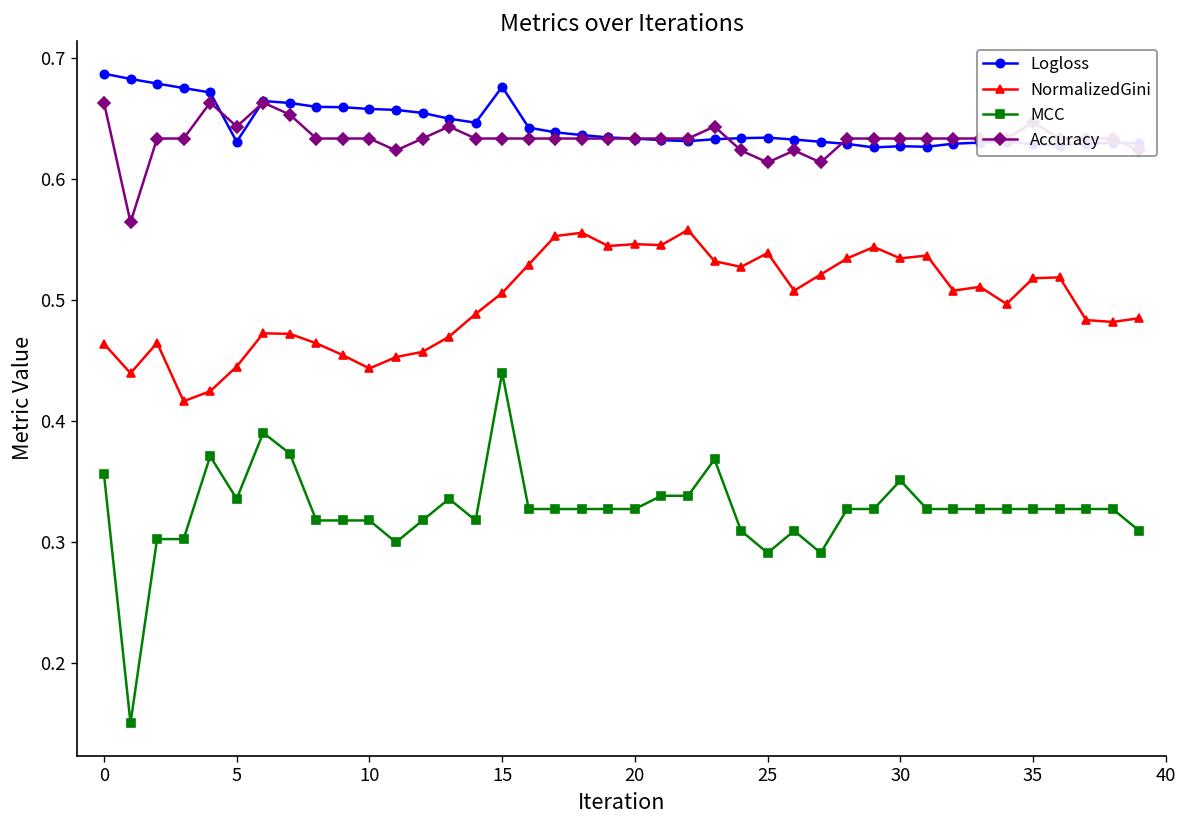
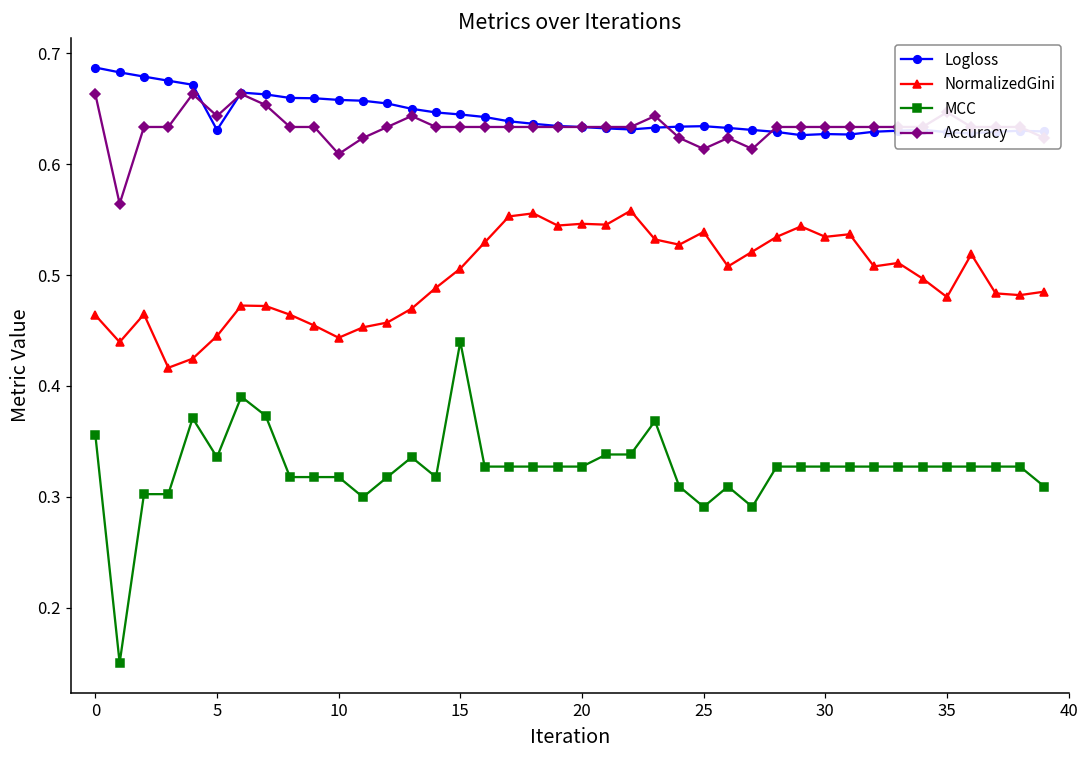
  {
    "Logloss": {
      "0": 0.687,
      "5": 0.631,
      "10": 0.658,
-     "15": 0.676,
+     "15": 0.645,
      "25": 0.634,
      "30": 0.627
    },
    "NormalizedGini": {
      "0": 0.464,
      "5": 0.445,
      "10": 0.443,
      "15": 0.506,
      "20": 0.546,
      "25": 0.539,
      "30": 0.535,
-     "35": 0.518
+     "35": 0.480
    },
    "MCC": {
      "0": 0.356,
      "5": 0.336,
      "10": 0.318,
      "15": 0.440,
      "20": 0.327,
      "25": 0.291,
-     "30": 0.351,
+     "30": 0.327,
      "35": 0.327
    },
    "Accuracy": {
      "0": 0.663,
      "5": 0.644,
-     "10": 0.634,
+     "10": 0.609,
      "15": 0.634,
      "25": 0.614,
      "30": 0.634
    }
  }
